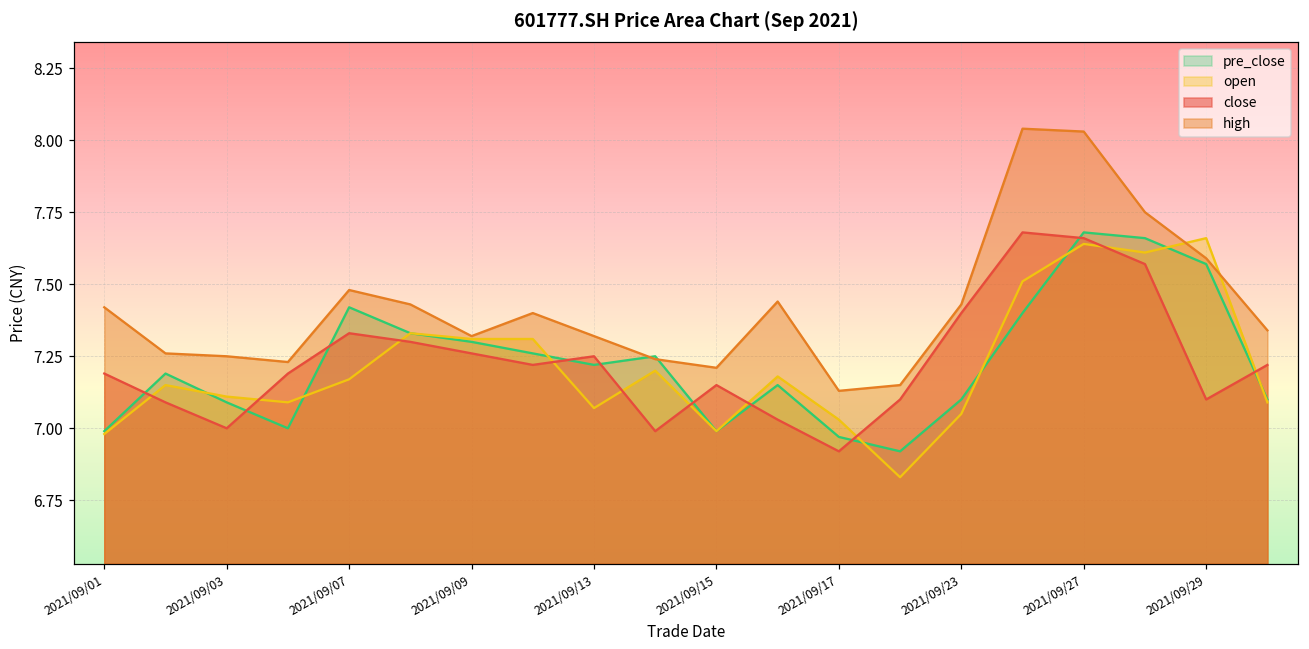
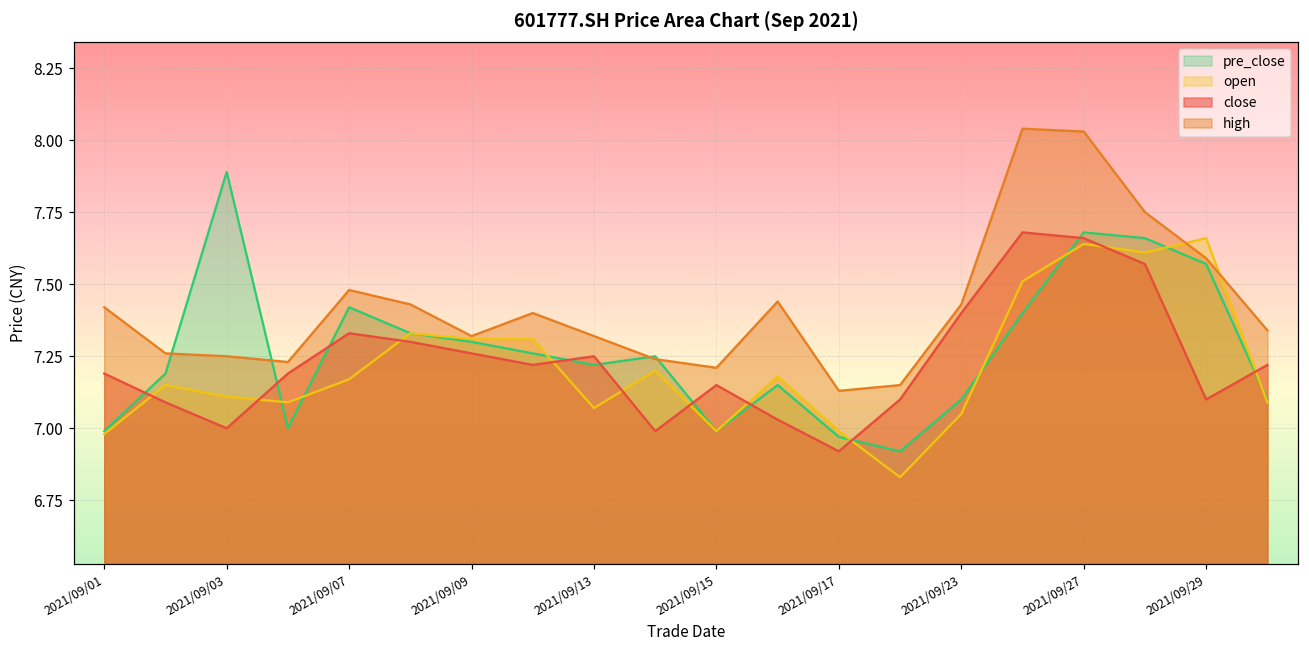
  {
    "pre_close": {
      "2021/09/01": 6.99,
-     "2021/09/03": 7.09,
+     "2021/09/03": 7.89,
      "2021/09/07": 7.42,
      "2021/09/09": 7.30,
      "2021/09/13": 7.22,
      "2021/09/17": 6.97,
      "2021/09/23": 7.10,
      "2021/09/27": 7.68,
      "2021/09/29": 7.57
    },
    "open": {
      "2021/09/01": 6.98,
      "2021/09/03": 7.11,
      "2021/09/07": 7.17,
      "2021/09/09": 7.31,
      "2021/09/13": 7.07,
-     "2021/09/17": 7.03,
+     "2021/09/17": 6.99,
      "2021/09/23": 7.05,
      "2021/09/27": 7.64,
      "2021/09/29": 7.66
    }
  }
